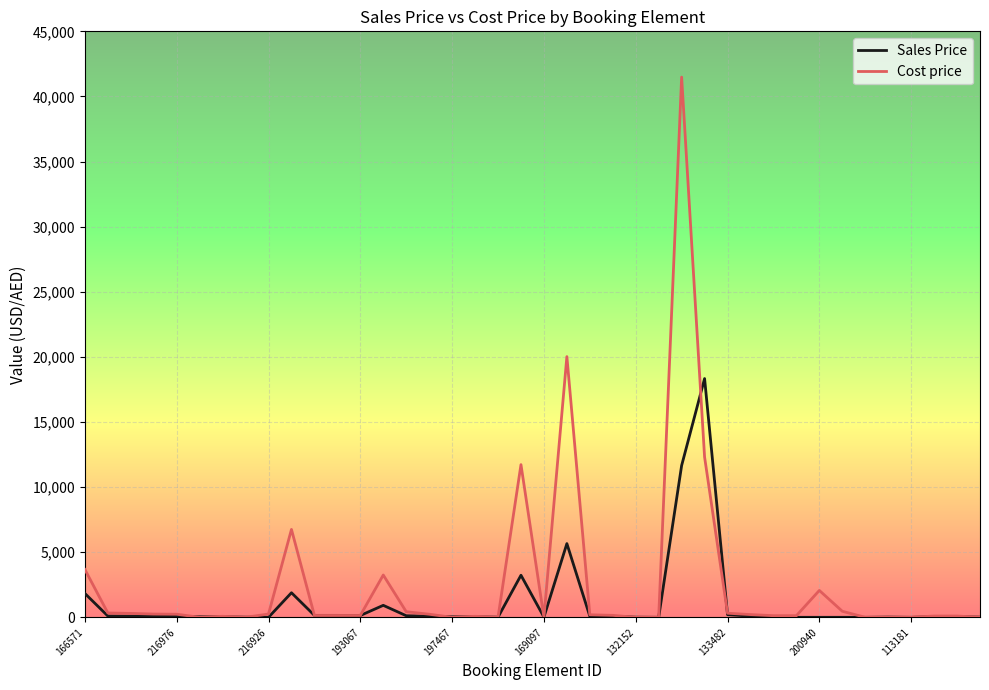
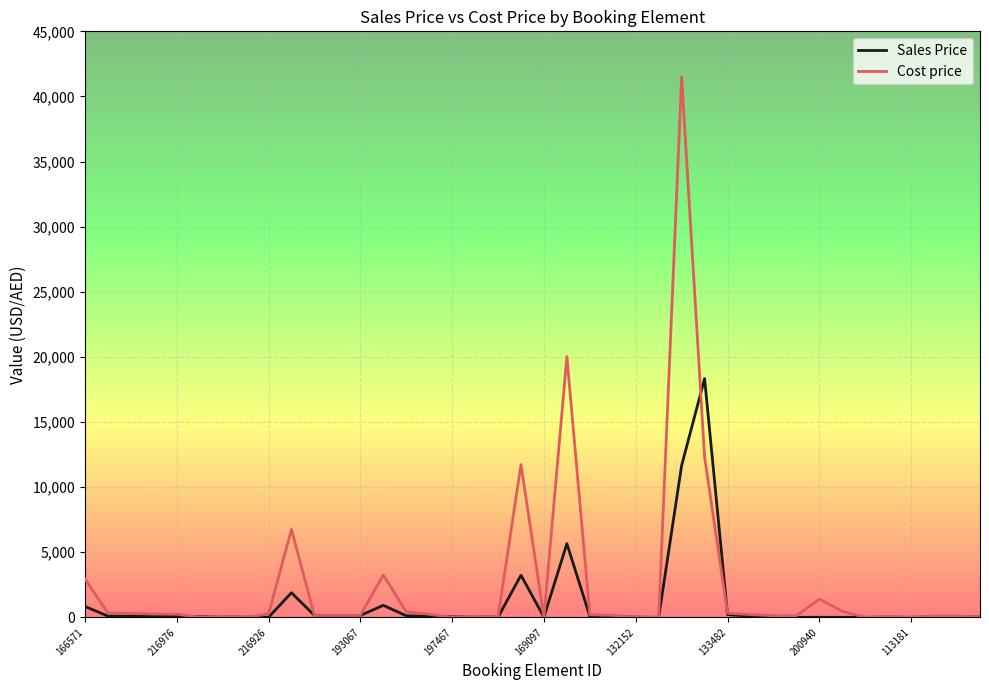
  {
    "Sales Price": {
-     "166571": "1,800",
+     "166571": "800",
      "216926": "0",
      "200940": "0"
    },
    "Cost price": {
-     "166571": "3,700",
+     "166571": "3,000",
      "216926": "300",
-     "200940": "2,100"
+     "200940": "1,400"
    }
  }
